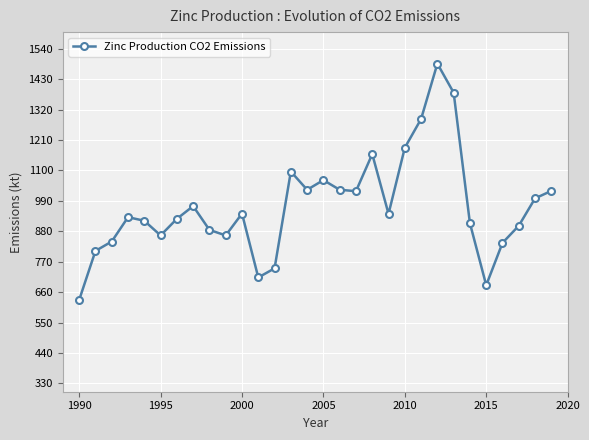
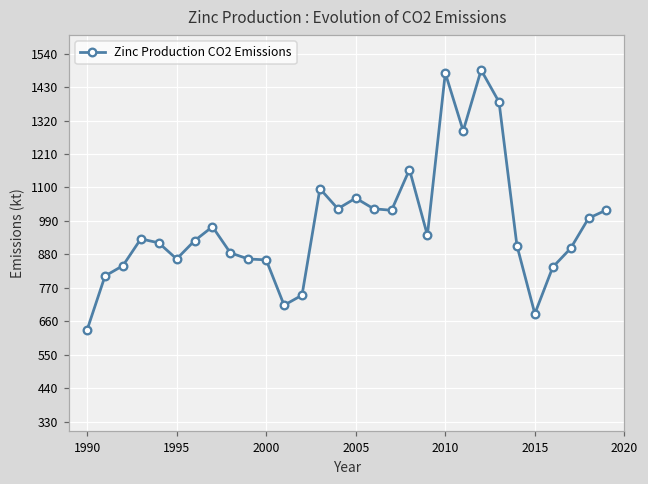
  {
    "1990": 630,
    "1995": 870,
-   "2000": 940,
+   "2000": 860,
    "2005": 1070,
-   "2010": 1180,
+   "2010": 1480,
    "2015": 690
  }
